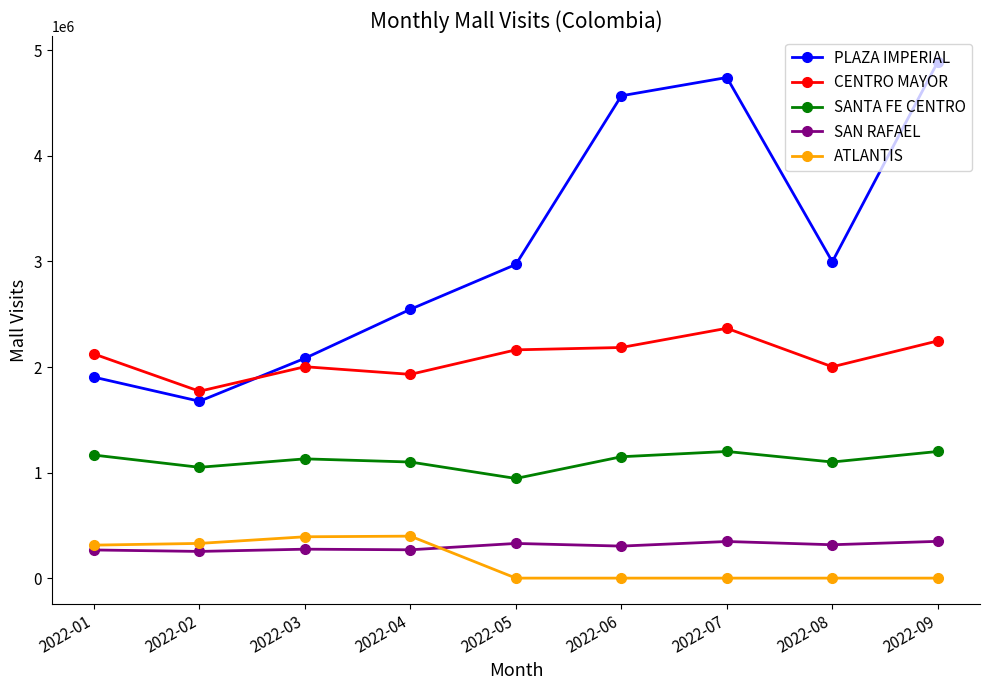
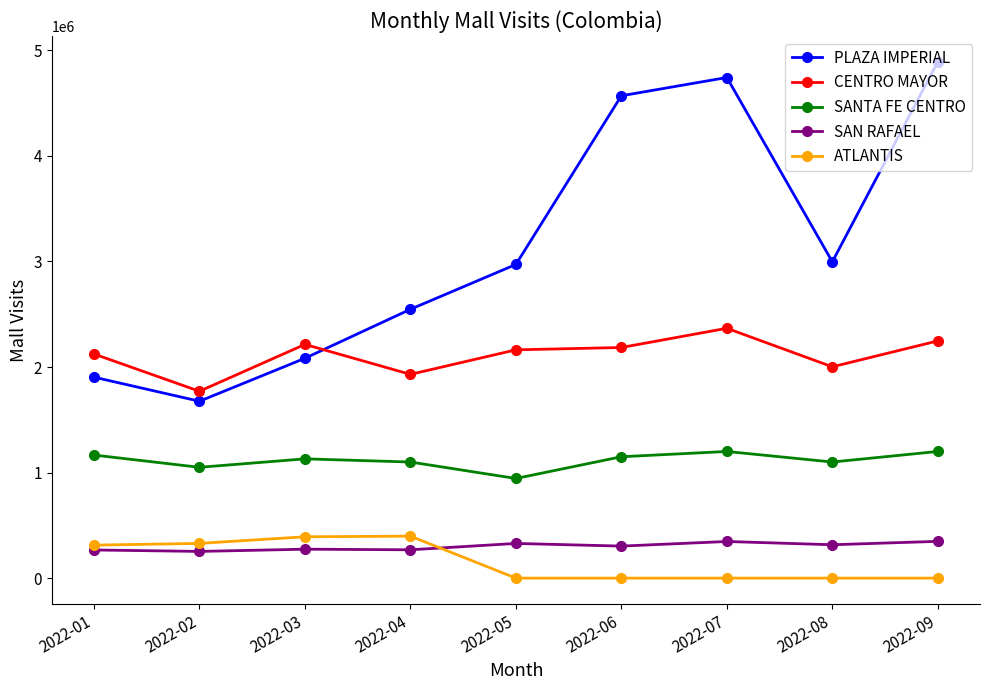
  {
    "PLAZA IMPERIAL": {
      "2022-01": 1900000,
      "2022-02": 1680000,
      "2022-03": 2080000,
      "2022-04": 2550000,
      "2022-05": 2970000,
      "2022-06": 4570000,
      "2022-07": 4740000,
      "2022-08": 3000000
    },
    "CENTRO MAYOR": {
      "2022-01": 2120000,
      "2022-02": 1770000,
-     "2022-03": 2000000,
+     "2022-03": 2210000,
      "2022-04": 1930000,
      "2022-05": 2160000,
      "2022-06": 2190000,
      "2022-07": 2370000,
      "2022-08": 2000000,
      "2022-09": 2250000
    },
    "SANTA FE CENTRO": {
      "2022-01": 1170000,
      "2022-02": 1050000,
      "2022-03": 1130000,
      "2022-04": 1100000,
      "2022-05": 940000,
      "2022-06": 1150000,
      "2022-07": 1200000,
      "2022-08": 1100000,
      "2022-09": 1200000
    },
    "SAN RAFAEL": {
      "2022-01": 270000,
      "2022-02": 250000,
      "2022-03": 270000,
      "2022-04": 270000,
      "2022-05": 330000,
      "2022-06": 300000,
      "2022-07": 350000,
      "2022-08": 320000,
      "2022-09": 350000
    },
    "ATLANTIS": {
      "2022-01": 310000,
      "2022-02": 330000,
      "2022-03": 390000,
      "2022-04": 400000,
      "2022-05": 0,
      "2022-06": 0,
      "2022-07": 0,
      "2022-08": 0,
      "2022-09": 0
    }
  }
